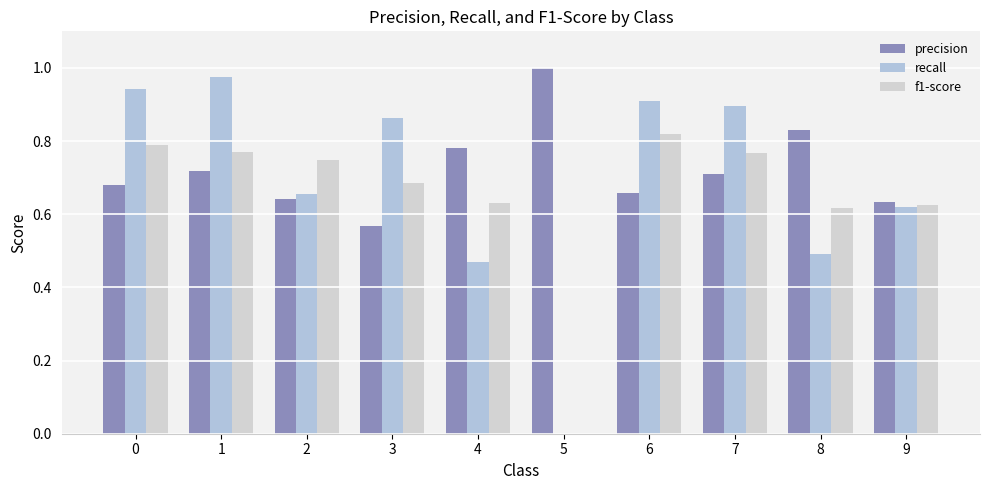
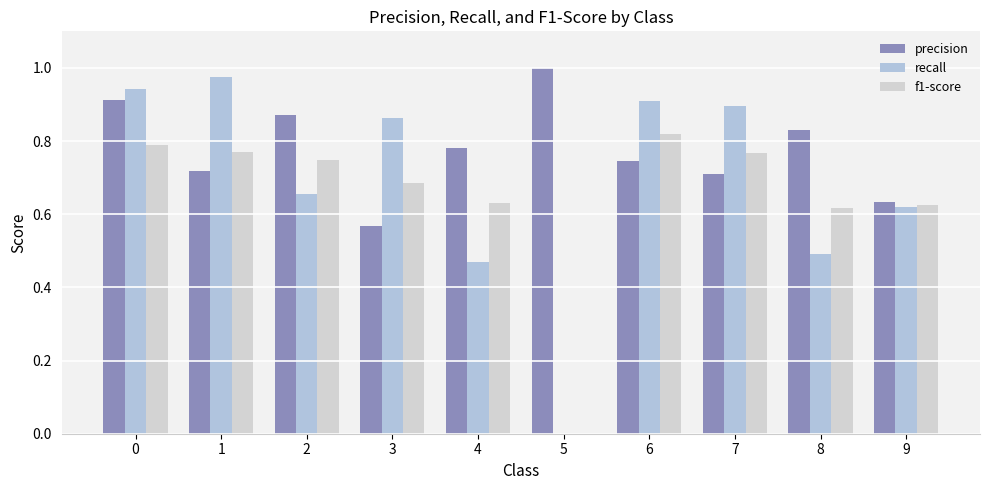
  {
    "precision": {
-     "0": 0.68,
+     "0": 0.91,
      "1": 0.72,
-     "2": 0.64,
+     "2": 0.87,
      "3": 0.57,
      "4": 0.78,
      "5": 1.00,
-     "6": 0.66,
+     "6": 0.75,
      "7": 0.71,
      "8": 0.83,
      "9": 0.63
    }
  }
